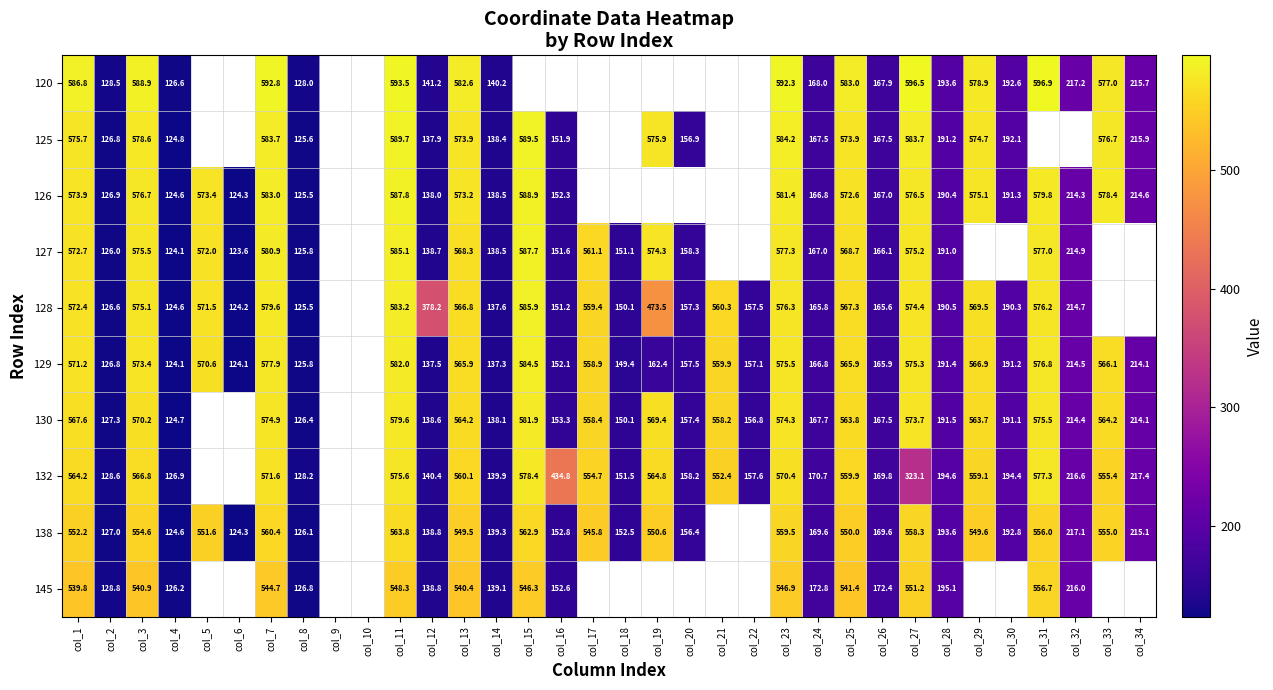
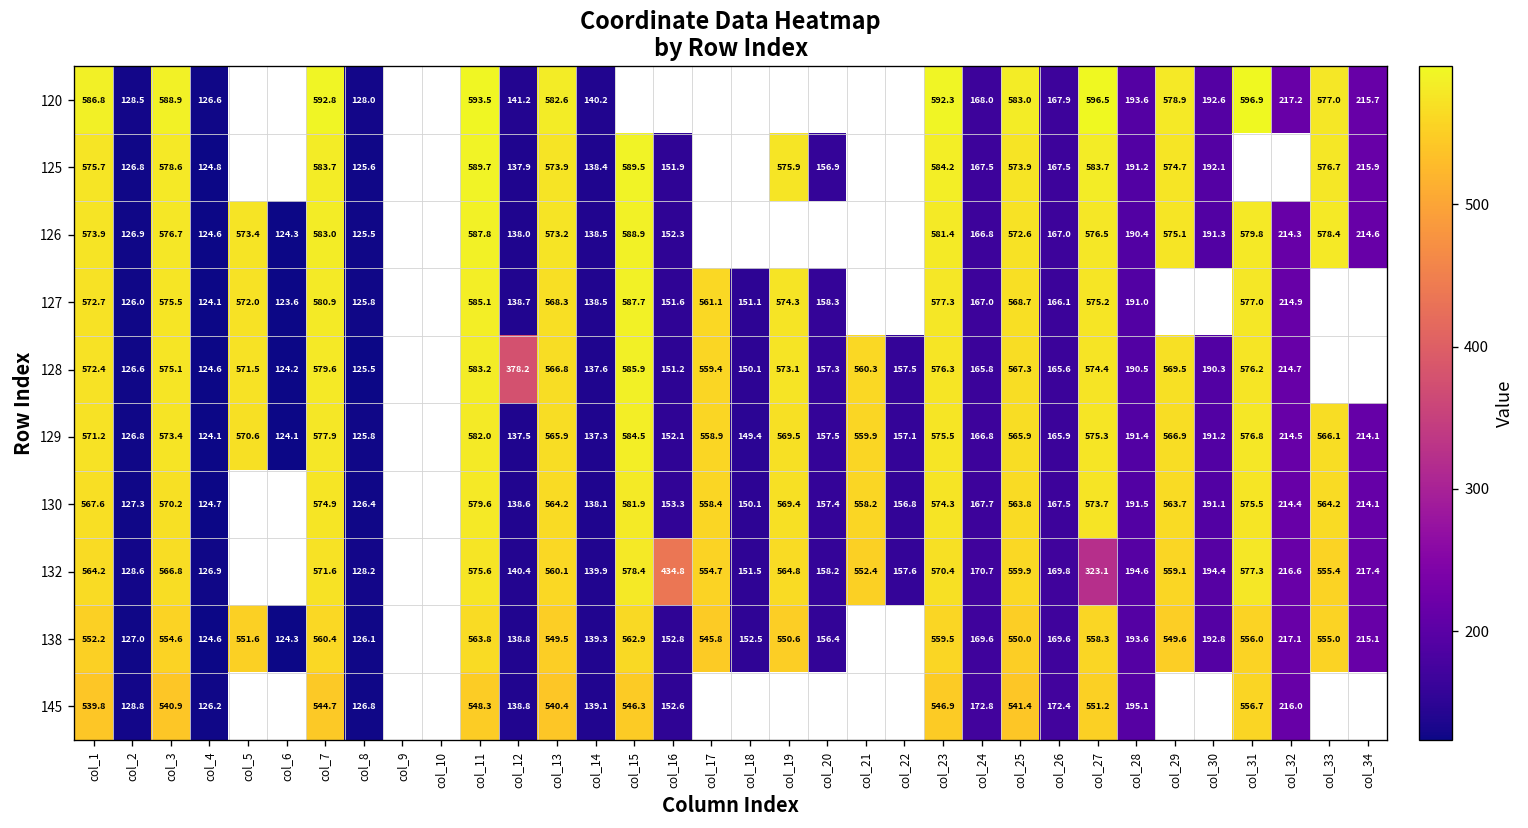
  {
    "128": {
      "col_1": 572.4,
      "col_2": 126.6,
      "col_3": 575.1,
      "col_4": 124.6,
      "col_5": 571.5,
      "col_6": 124.2,
      "col_7": 579.6,
      "col_8": 125.5,
      "col_11": 583.2,
      "col_12": 378.2,
      "col_13": 566.8,
      "col_14": 137.6,
      "col_15": 585.9,
      "col_16": 151.2,
      "col_17": 559.4,
      "col_18": 150.1,
-     "col_19": 473.5,
+     "col_19": 573.1,
      "col_20": 157.3,
      "col_21": 560.3,
      "col_22": 157.5,
      "col_23": 576.3,
      "col_24": 165.8,
      "col_25": 567.3,
      "col_26": 165.6,
      "col_27": 574.4,
      "col_28": 190.5,
      "col_29": 569.5,
      "col_30": 190.3,
      "col_31": 576.2,
      "col_32": 214.7
    },
    "129": {
      "col_1": 571.2,
      "col_2": 126.8,
      "col_3": 573.4,
      "col_4": 124.1,
      "col_5": 570.6,
      "col_6": 124.1,
      "col_7": 577.9,
      "col_8": 125.8,
      "col_11": 582.0,
      "col_12": 137.5,
      "col_13": 565.9,
      "col_14": 137.3,
      "col_15": 584.5,
      "col_16": 152.1,
      "col_17": 558.9,
      "col_18": 149.4,
-     "col_19": 162.4,
+     "col_19": 569.5,
      "col_20": 157.5,
      "col_21": 559.9,
      "col_22": 157.1,
      "col_23": 575.5,
      "col_24": 166.8,
      "col_25": 565.9,
      "col_26": 165.9,
      "col_27": 575.3,
      "col_28": 191.4,
      "col_29": 566.9,
      "col_30": 191.2,
      "col_31": 576.8,
      "col_32": 214.5,
      "col_33": 566.1,
      "col_34": 214.1
    }
  }
